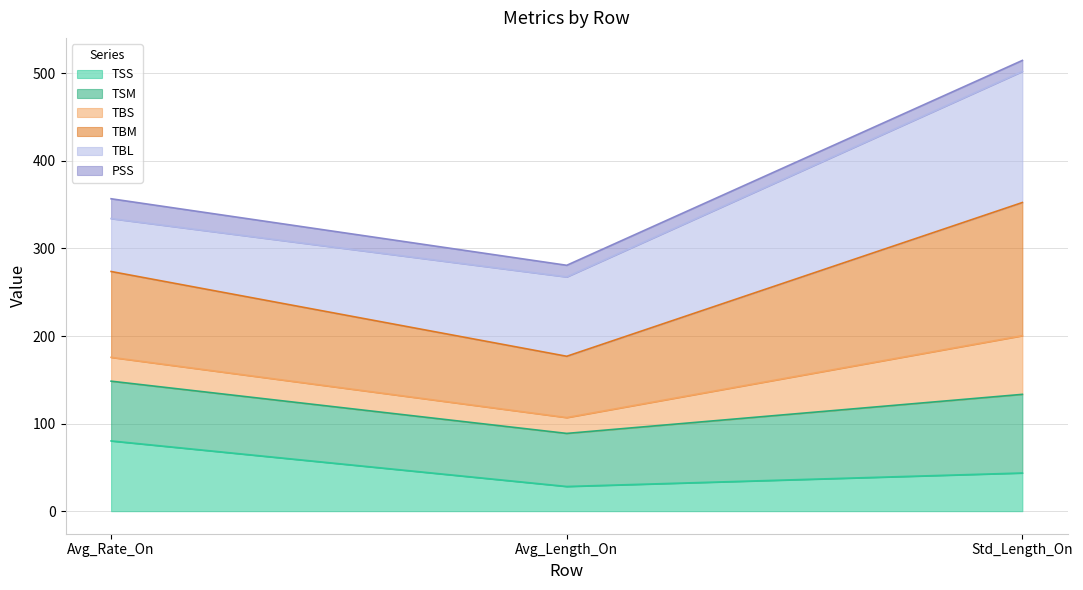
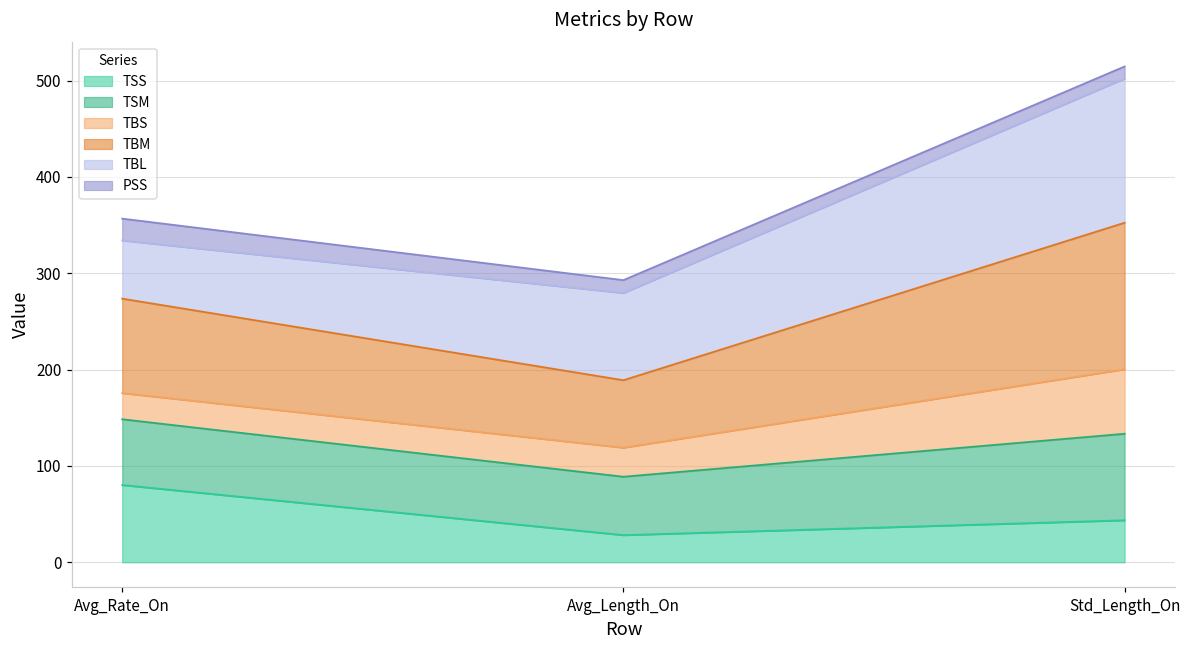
  {
    "TBS": {
      "Avg_Rate_On": 30,
-     "Avg_Length_On": 20,
+     "Avg_Length_On": 30,
      "Std_Length_On": 70
    },
    "TBM": {
      "Avg_Rate_On": 100,
      "Avg_Length_On": 70,
      "Std_Length_On": 150
    }
  }
